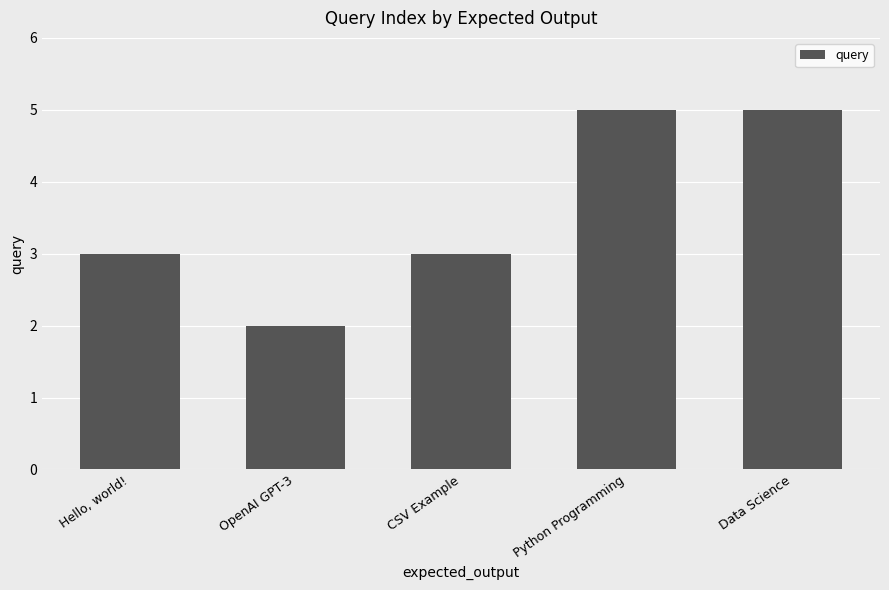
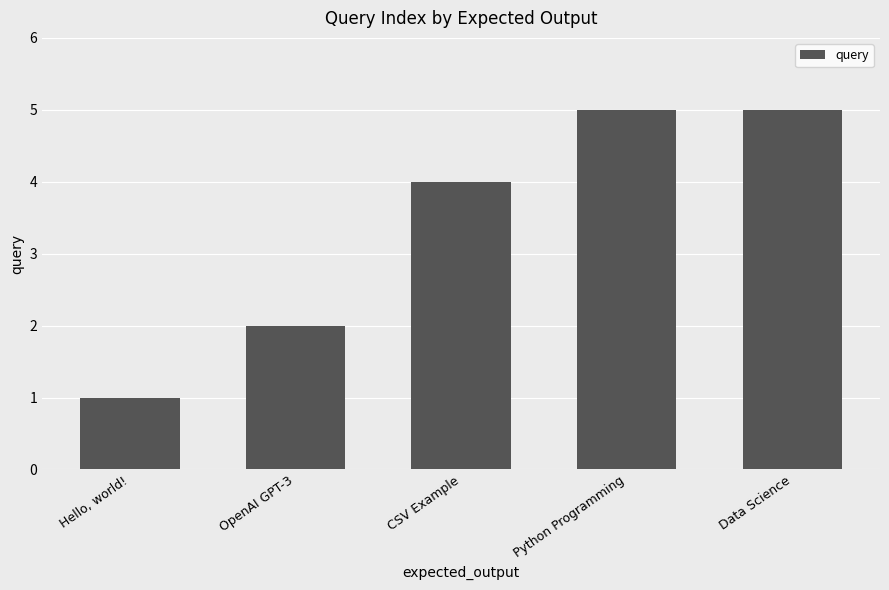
  {
-   "Hello, world!": 3,
+   "Hello, world!": 1,
    "OpenAI GPT-3": 2,
-   "CSV Example": 3,
+   "CSV Example": 4,
    "Python Programming": 5,
    "Data Science": 5
  }
